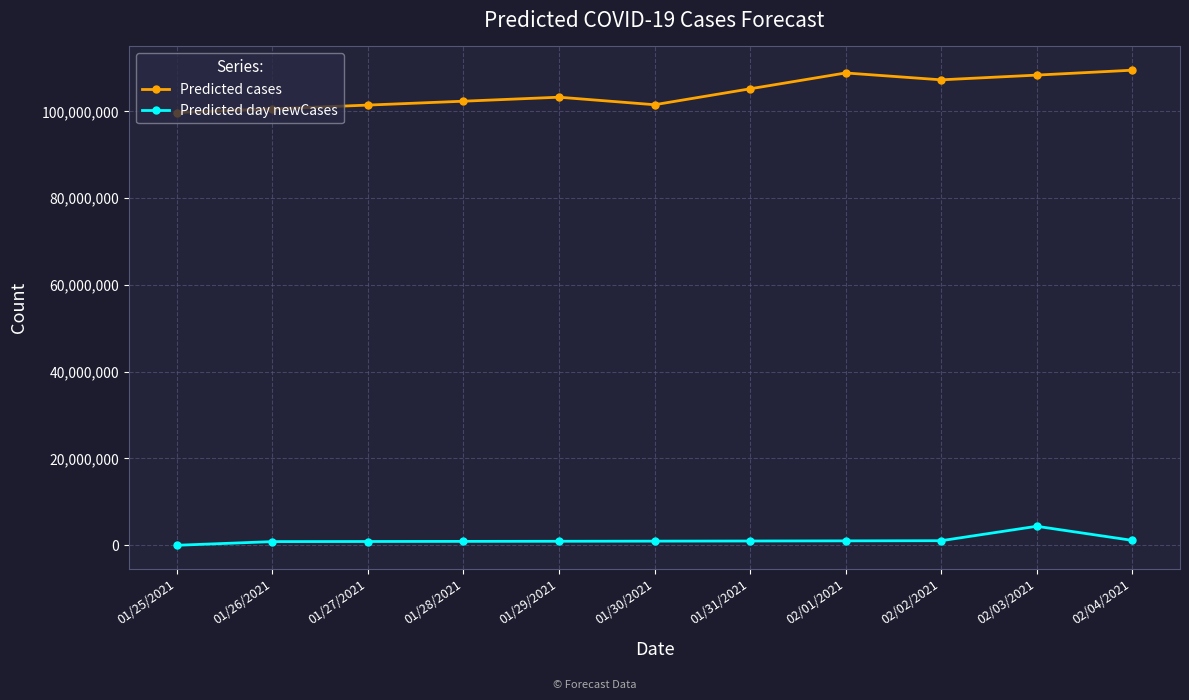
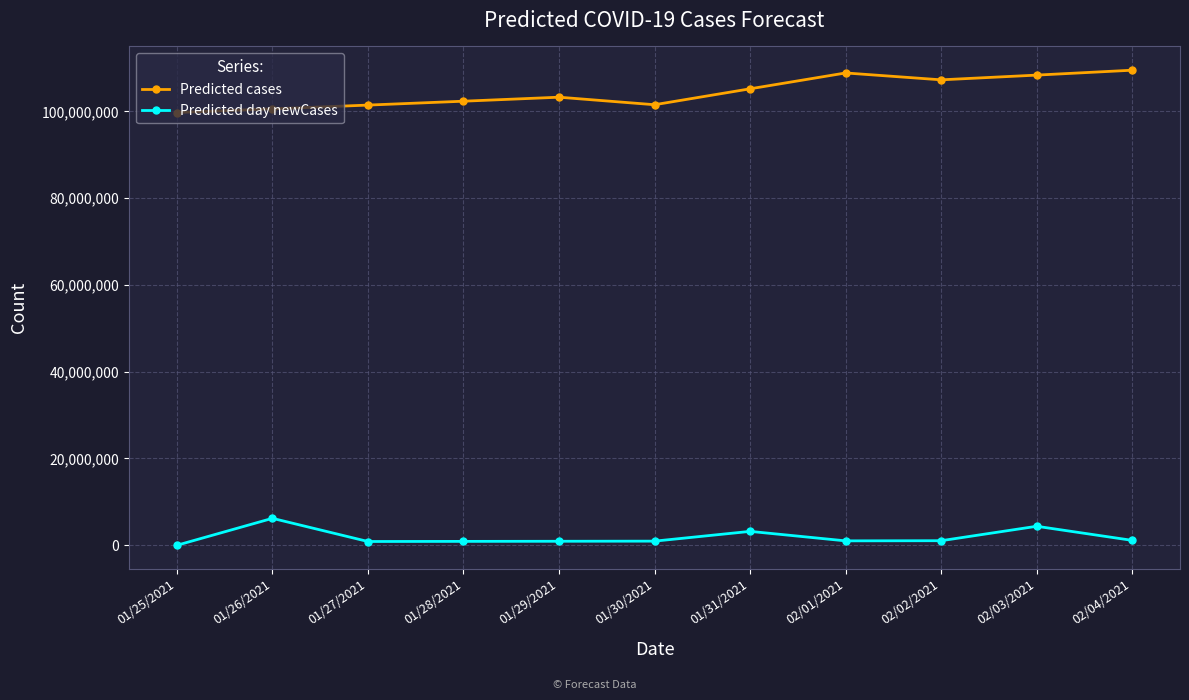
  {
    "Predicted cases": {
      "01/27/2021": "101,000,000",
      "01/28/2021": "102,000,000",
      "01/29/2021": "103,000,000",
      "01/30/2021": "102,000,000",
      "01/31/2021": "105,000,000",
      "02/01/2021": "109,000,000",
      "02/02/2021": "107,000,000",
      "02/03/2021": "108,000,000",
      "02/04/2021": "109,000,000"
    },
    "Predicted day newCases": {
      "01/25/2021": "0",
-     "01/26/2021": "1,000,000",
+     "01/26/2021": "6,000,000",
      "01/27/2021": "1,000,000",
      "01/28/2021": "1,000,000",
      "01/29/2021": "1,000,000",
      "01/30/2021": "1,000,000",
-     "01/31/2021": "1,000,000",
+     "01/31/2021": "3,000,000",
      "02/01/2021": "1,000,000",
      "02/02/2021": "1,000,000",
      "02/03/2021": "4,000,000",
      "02/04/2021": "1,000,000"
    }
  }
